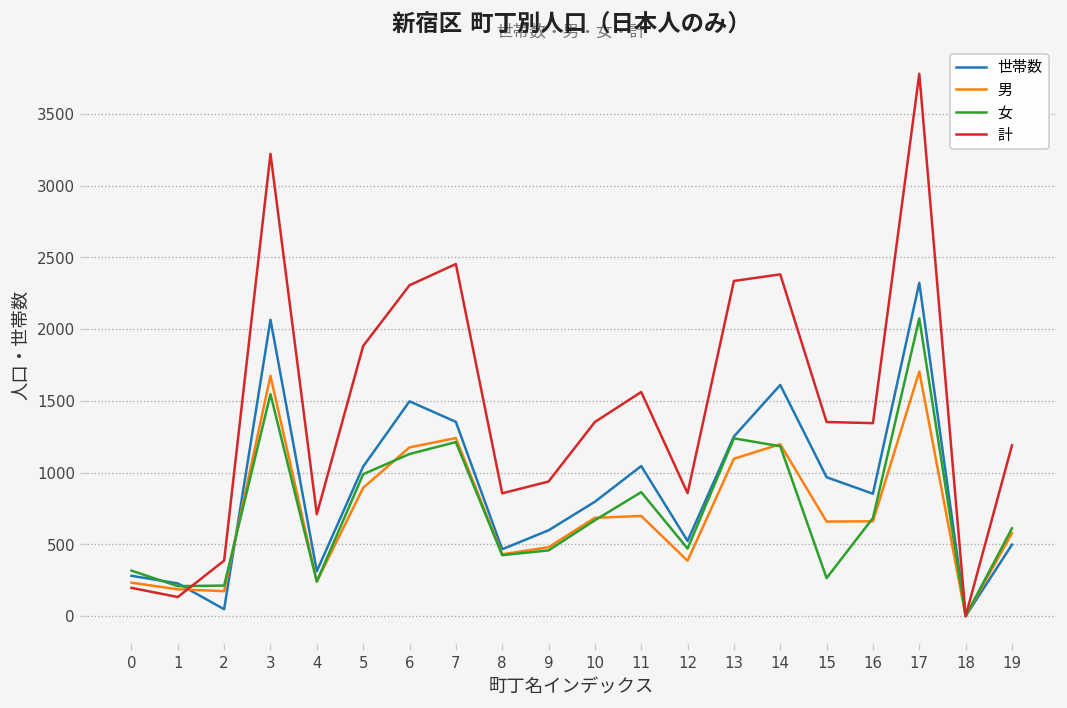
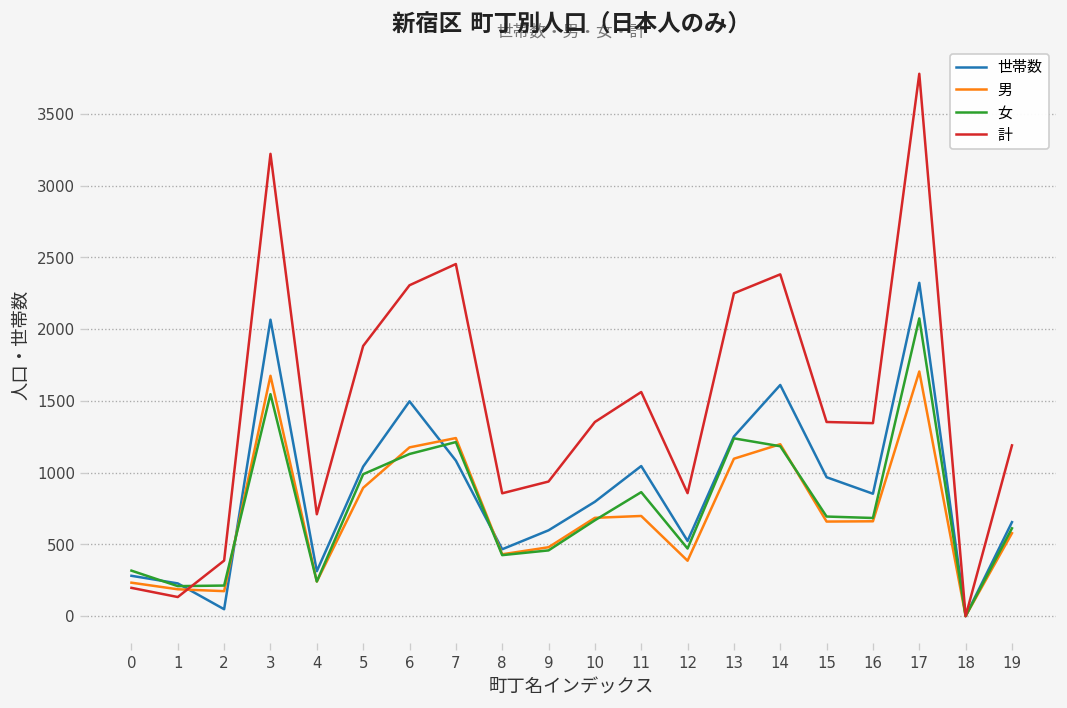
  {
    "世帯数": {
      "0": 280,
      "2": 50,
      "3": 2070,
      "4": 310,
      "5": 1040,
      "6": 1500,
-     "7": 1350,
+     "7": 1080,
      "8": 470,
      "9": 600,
      "10": 800,
      "11": 1050,
      "12": 520,
      "14": 1610,
      "15": 970,
      "16": 850,
      "17": 2320,
-     "19": 500
+     "19": 660
    },
    "男": {
      "0": 230,
      "1": 190,
      "2": 170,
      "3": 1680,
      "5": 890,
      "6": 1180,
      "7": 1240,
      "9": 480,
      "11": 700,
      "12": 390,
      "13": 1100,
      "15": 660,
      "16": 660,
      "17": 1710,
      "19": 580
    },
    "女": {
      "0": 320,
      "2": 210,
      "3": 1550,
      "5": 990,
      "6": 1130,
      "7": 1210,
      "9": 460,
      "11": 860,
      "12": 470,
-     "15": 270,
+     "15": 690,
      "16": 680,
      "17": 2080,
      "19": 610
    },
    "計": {
      "0": 200,
      "1": 130,
      "2": 390,
      "3": 3220,
      "4": 710,
      "5": 1880,
      "6": 2310,
      "7": 2450,
      "8": 860,
      "9": 940,
      "10": 1350,
      "11": 1560,
      "12": 860,
-     "13": 2340,
+     "13": 2250,
      "14": 2380,
      "15": 1350,
      "16": 1350,
      "17": 3780,
      "19": 1190
    }
  }
